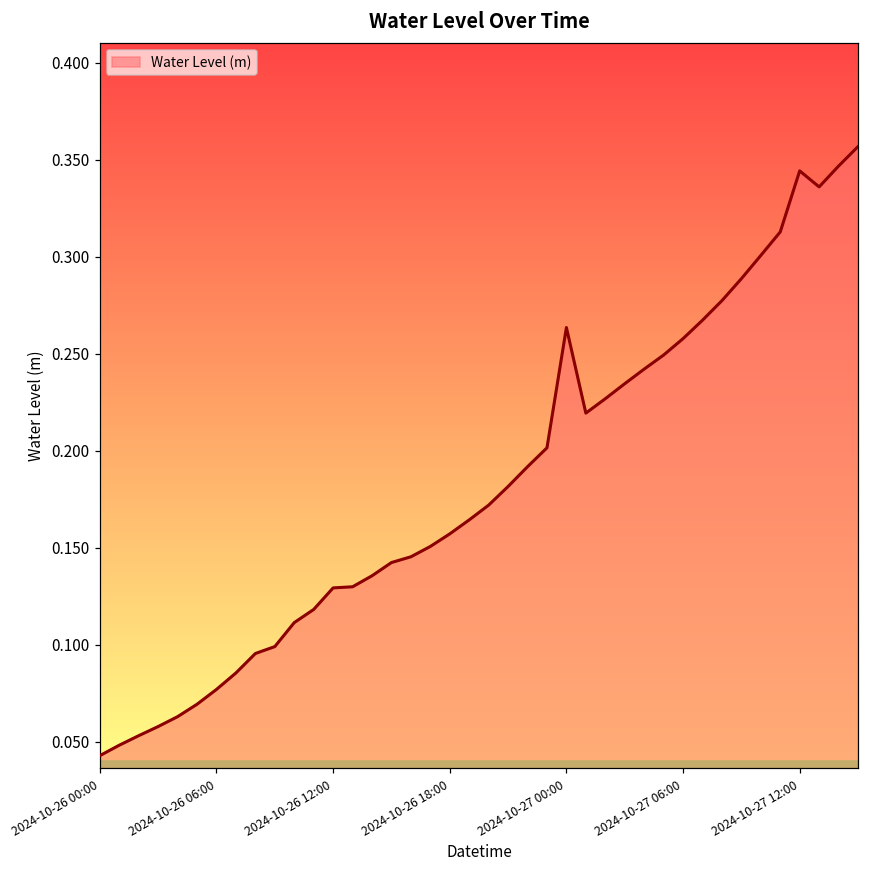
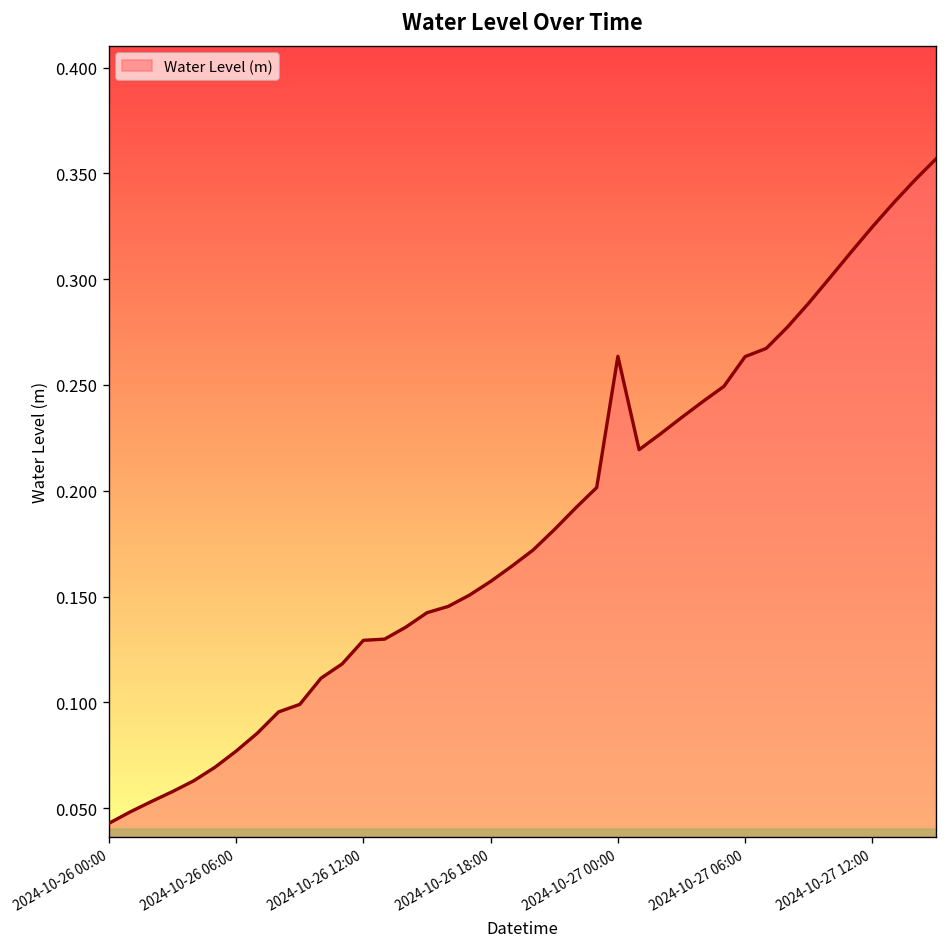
  {
    "2024-10-26 00:00": 0.043,
    "2024-10-26 06:00": 0.077,
    "2024-10-26 12:00": 0.129,
    "2024-10-26 18:00": 0.157,
    "2024-10-27 00:00": 0.264,
-   "2024-10-27 06:00": 0.258,
-   "2024-10-27 12:00": 0.344
+   "2024-10-27 06:00": 0.263,
+   "2024-10-27 12:00": 0.325
  }
